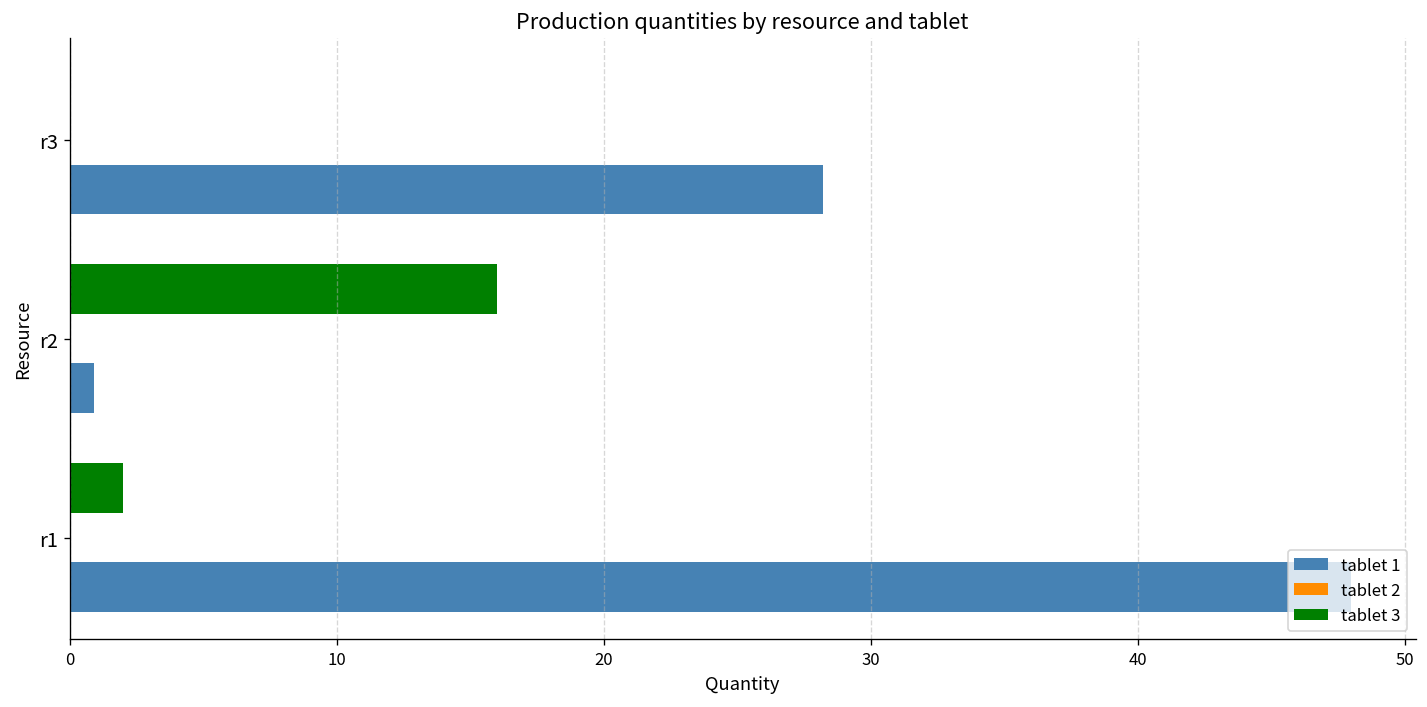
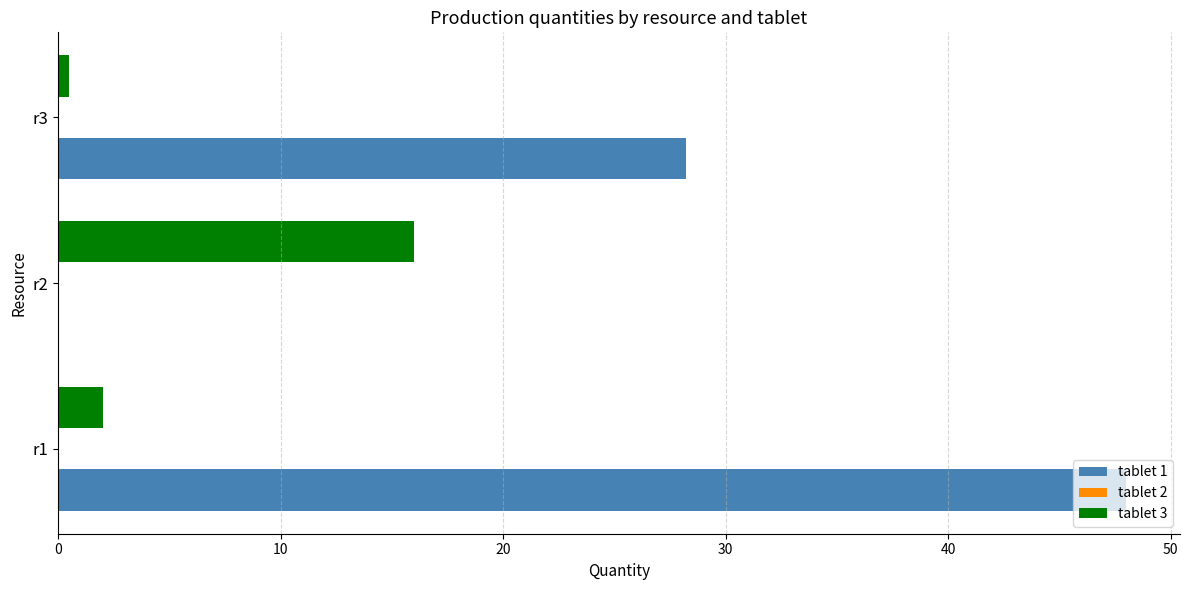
  {
    "tablet 1": {
      "r3": 28.2,
-     "r2": 0.9
+     "r2": 0.0
    },
    "tablet 2": {
      "r3": 0.0,
      "r2": 0.0,
      "r1": 0.0
    },
    "tablet 3": {
-     "r3": 0.0,
+     "r3": 0.5,
      "r2": 16.0,
      "r1": 2.0
    }
  }
